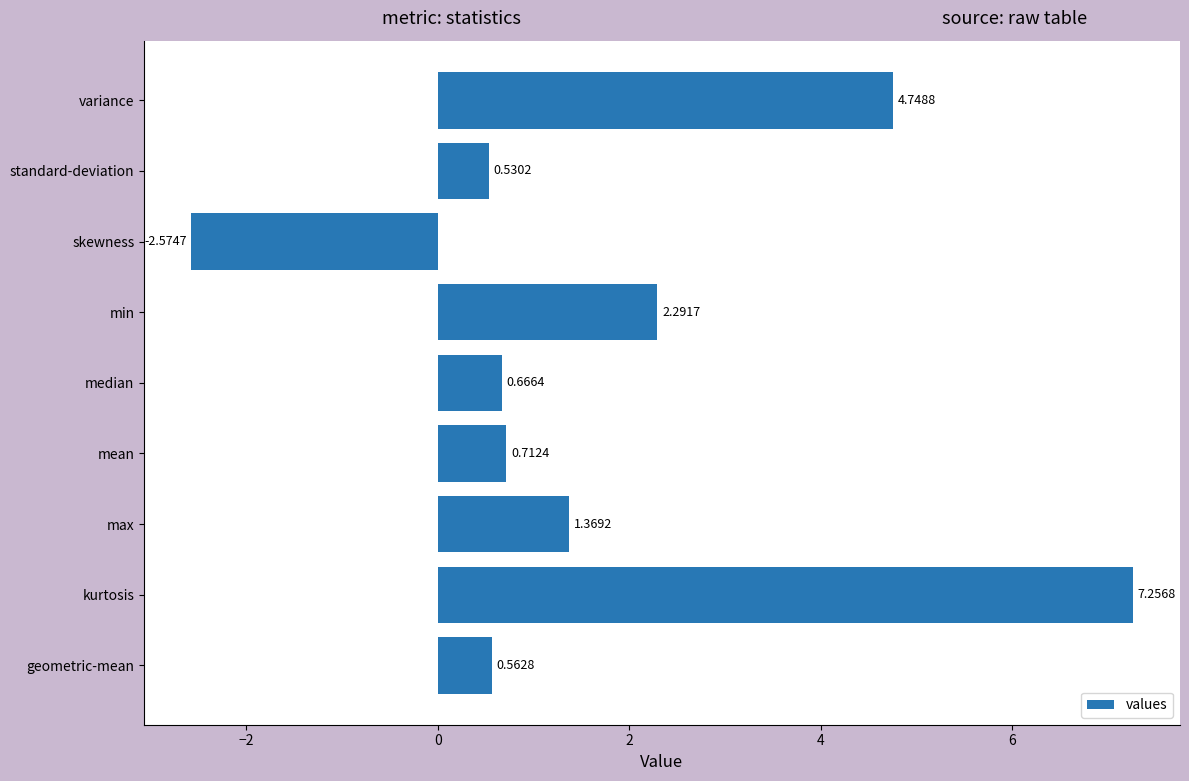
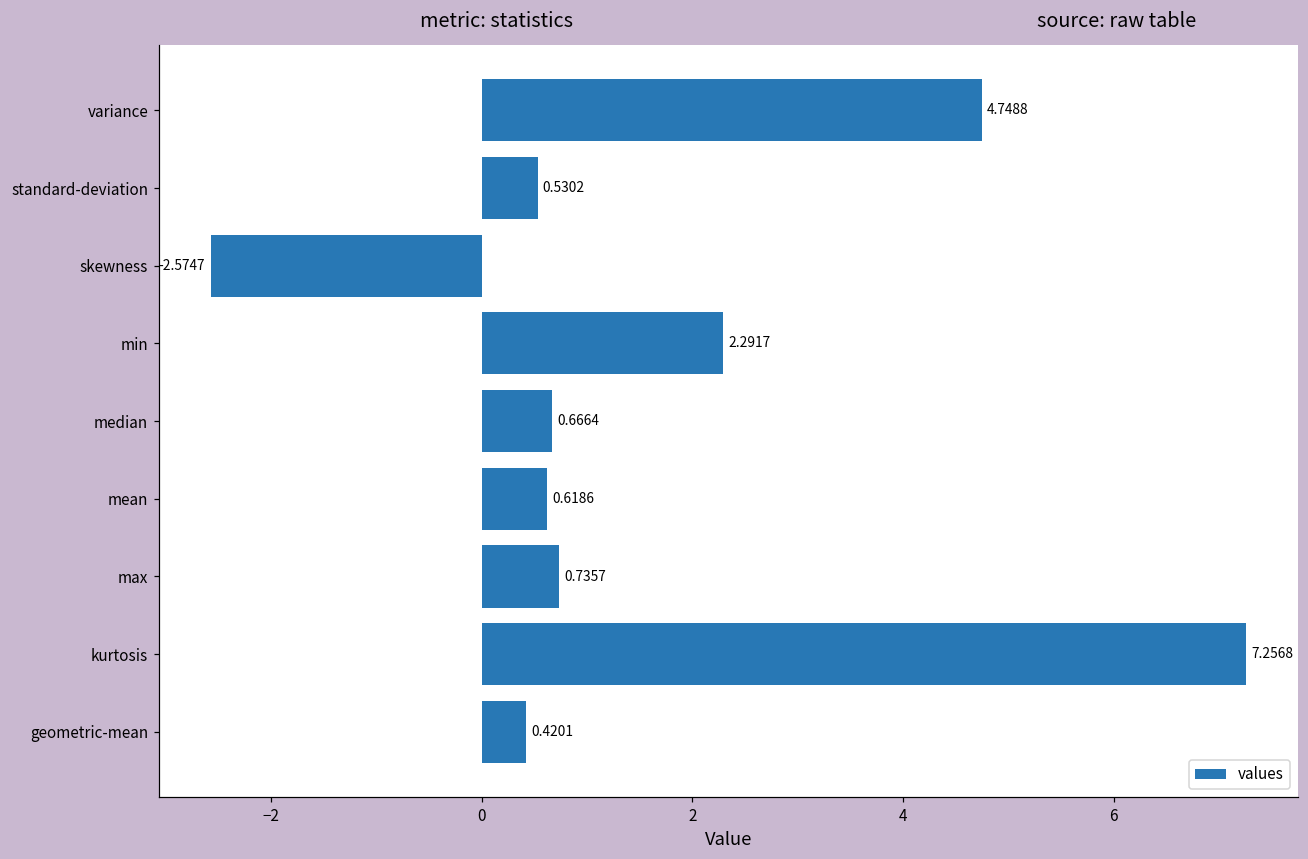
  {
    "variance": 4.7488,
    "standard-deviation": 0.5302,
    "skewness": -2.5747,
    "min": 2.2917,
    "median": 0.6664,
-   "mean": 0.7124,
-   "max": 1.3692,
+   "mean": 0.6186,
+   "max": 0.7357,
    "kurtosis": 7.2568,
-   "geometric-mean": 0.5628
+   "geometric-mean": 0.4201
  }
